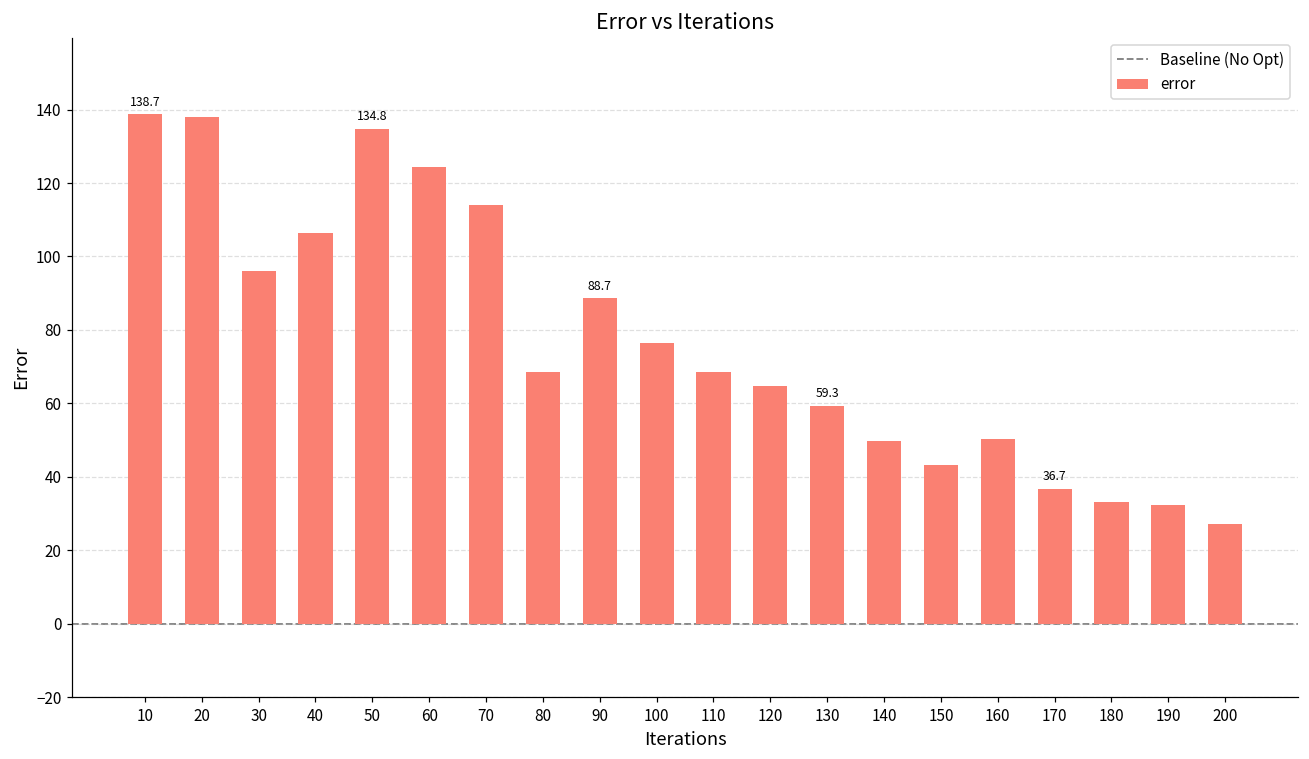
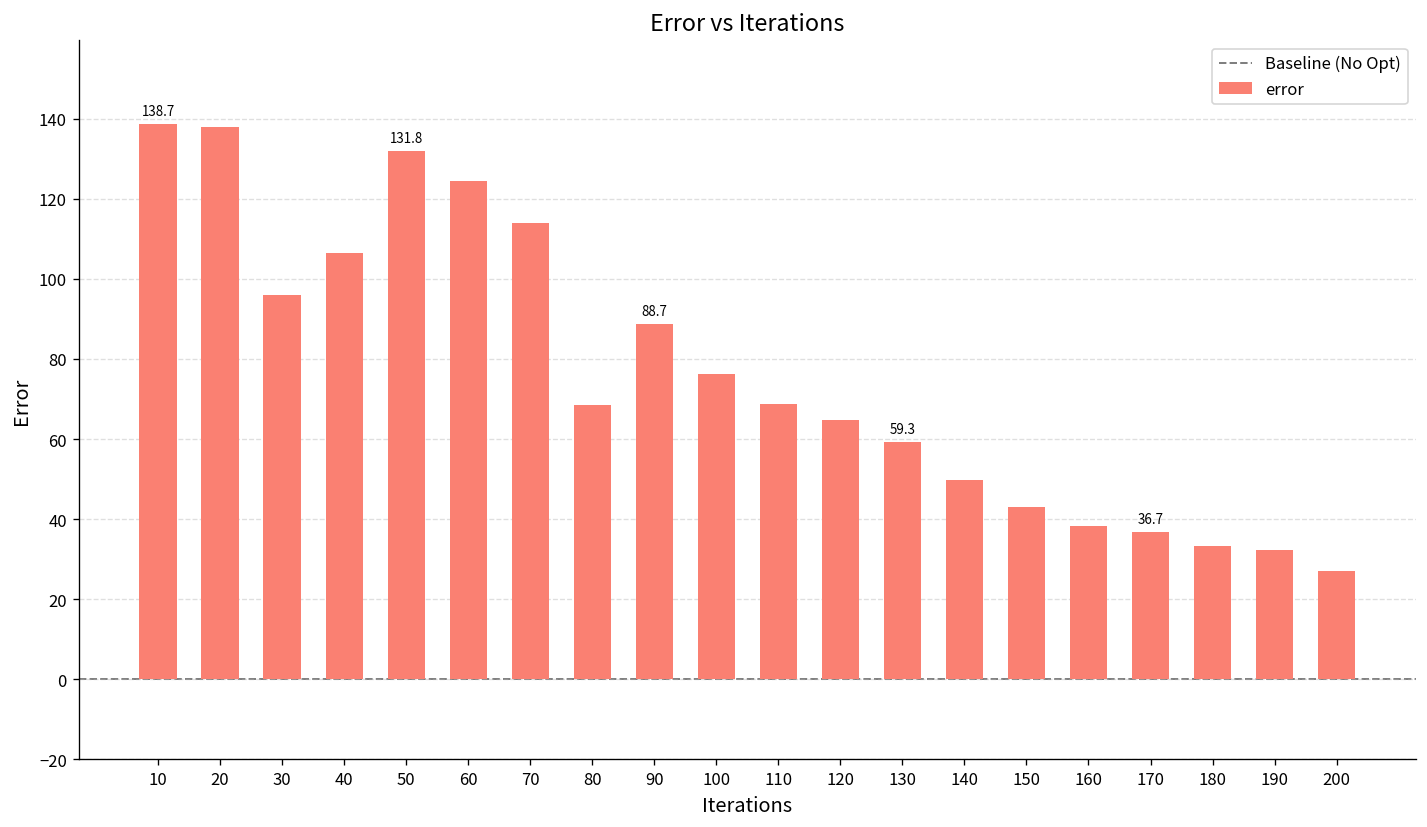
  {
    "10": 138.7,
-   "50": 134.8,
+   "50": 131.8,
    "90": 88.7,
    "130": 59.3,
-   "160": 50,
+   "160": 38,
    "170": 36.7
  }
